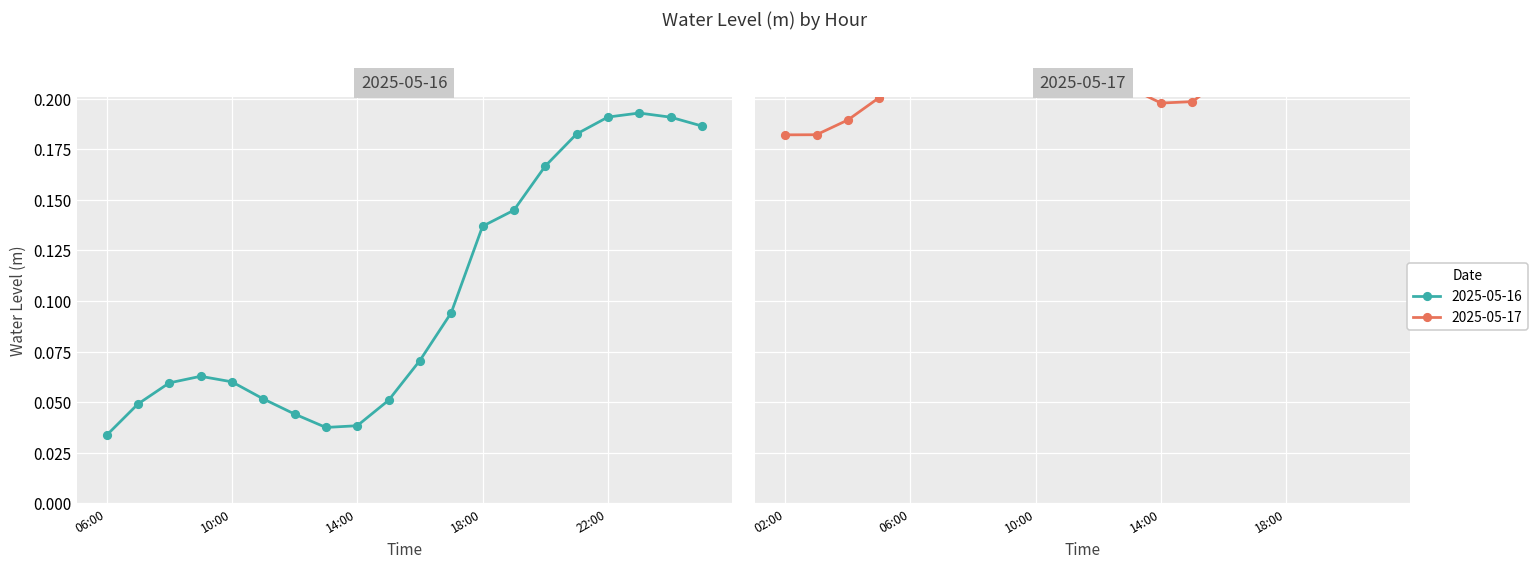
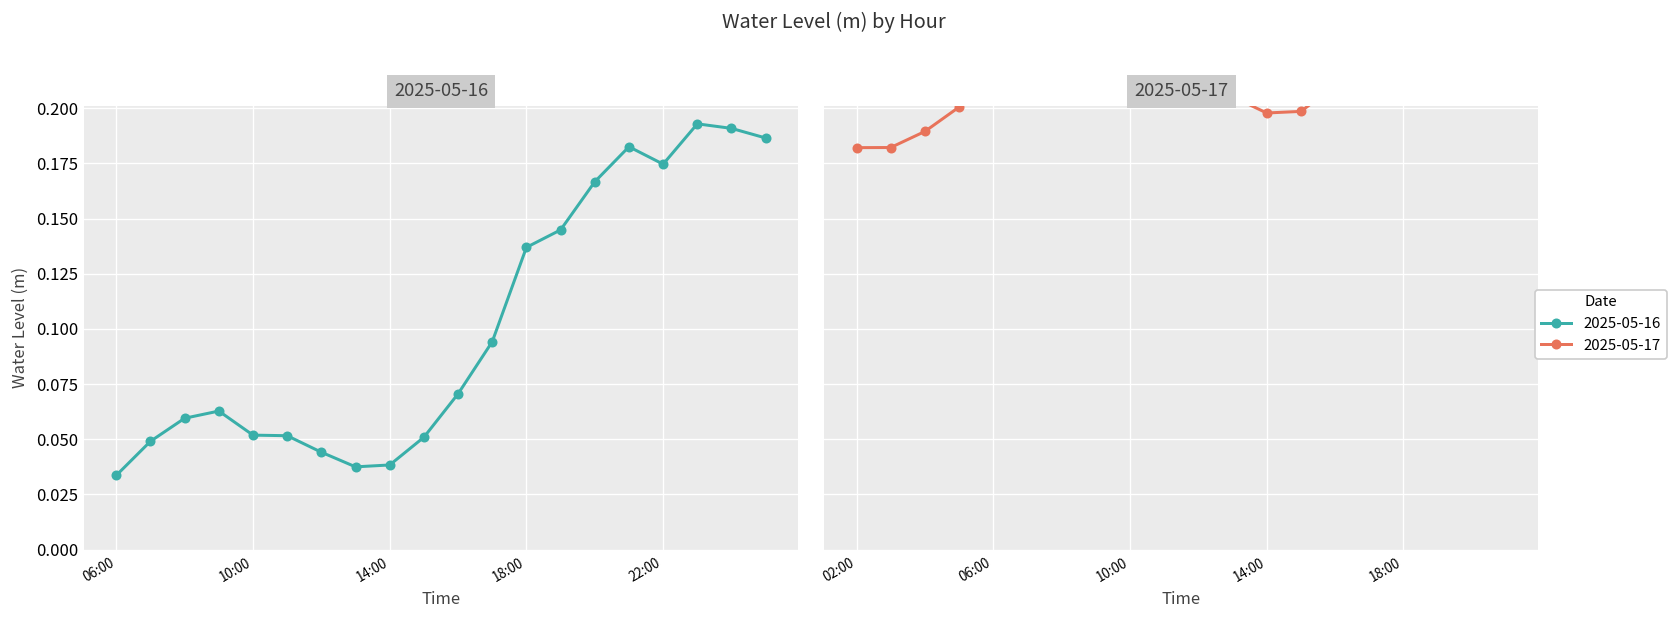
  {
    "2025-05-16": {
      "06:00": 0.034,
-     "10:00": 0.060,
+     "10:00": 0.052,
      "14:00": 0.038,
      "18:00": 0.137,
-     "22:00": 0.191
+     "22:00": 0.175
    }
  }
